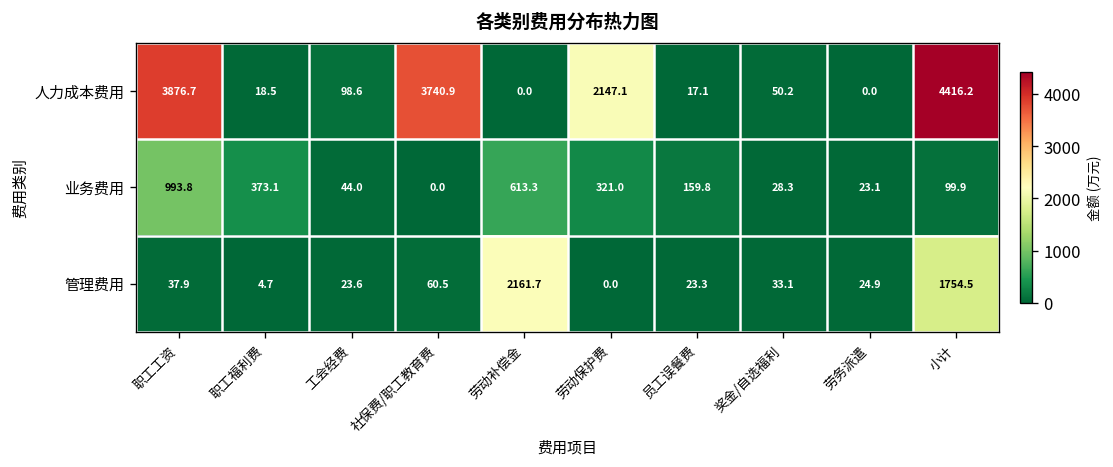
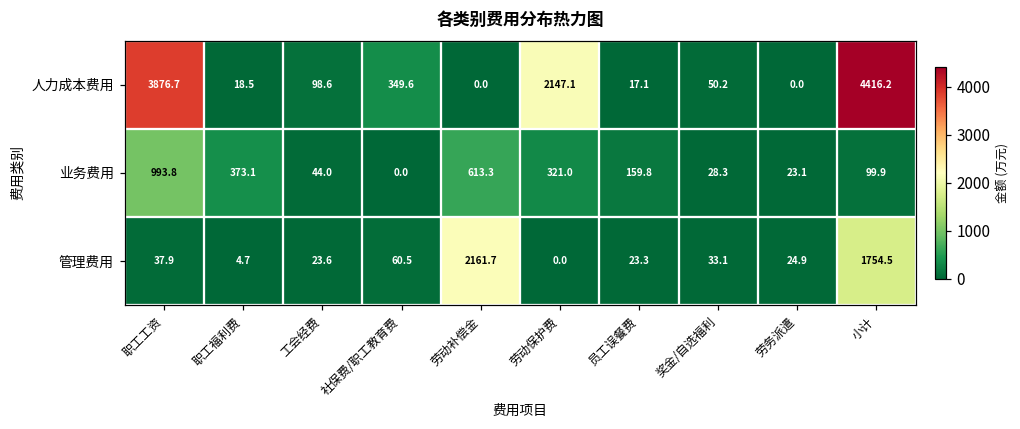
  {
    "人力成本费用": {
      "职工工资": 3876.7,
      "职工福利费": 18.5,
      "工会经费": 98.6,
-     "社保费/职工教育费": 3740.9,
+     "社保费/职工教育费": 349.6,
      "劳动补偿金": 0.0,
      "劳动保护费": 2147.1,
      "员工误餐费": 17.1,
      "奖金/自选福利": 50.2,
      "劳务派遣": 0.0,
      "小计": 4416.2
    },
    "业务费用": {
      "职工工资": 993.8,
      "职工福利费": 373.1,
      "工会经费": 44.0,
      "社保费/职工教育费": 0.0,
      "劳动补偿金": 613.3,
      "劳动保护费": 321.0,
      "员工误餐费": 159.8,
      "奖金/自选福利": 28.3,
      "劳务派遣": 23.1,
      "小计": 99.9
    },
    "管理费用": {
      "职工工资": 37.9,
      "职工福利费": 4.7,
      "工会经费": 23.6,
      "社保费/职工教育费": 60.5,
      "劳动补偿金": 2161.7,
      "劳动保护费": 0.0,
      "员工误餐费": 23.3,
      "奖金/自选福利": 33.1,
      "劳务派遣": 24.9,
      "小计": 1754.5
    }
  }
